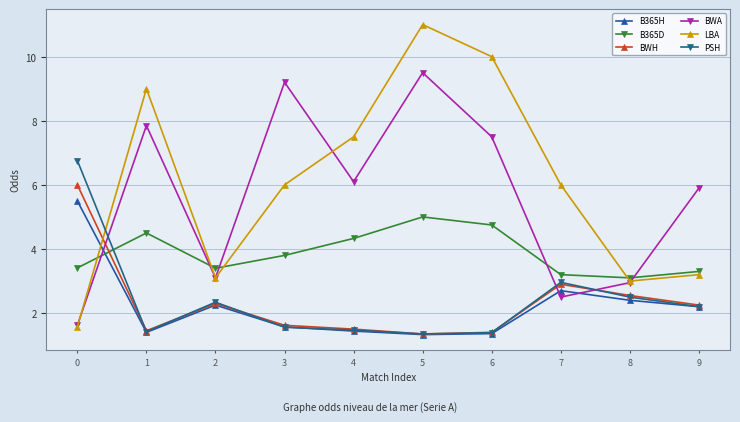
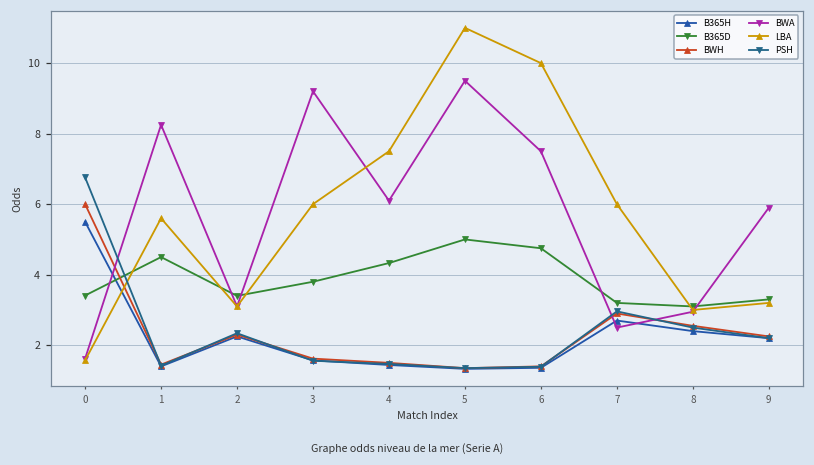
  {
    "B365D": {
      "0": 3.4,
      "1": 4.5,
      "2": 3.4,
      "3": 3.8,
      "4": 4.3,
      "5": 5.0,
      "6": 4.8,
      "7": 3.2,
      "8": 3.1,
      "9": 3.3
    },
    "BWH": {
      "0": 6.0
    },
    "BWA": {
-     "1": 7.9,
+     "1": 8.3,
      "3": 9.2,
      "4": 6.1,
      "5": 9.5,
      "6": 7.5,
      "7": 2.5,
      "9": 5.9
    },
    "LBA": {
-     "1": 9.0,
+     "1": 5.6,
      "3": 6.0,
      "4": 7.5,
      "5": 11.0,
      "6": 10.0,
      "7": 6.0,
      "9": 3.2
    }
  }
